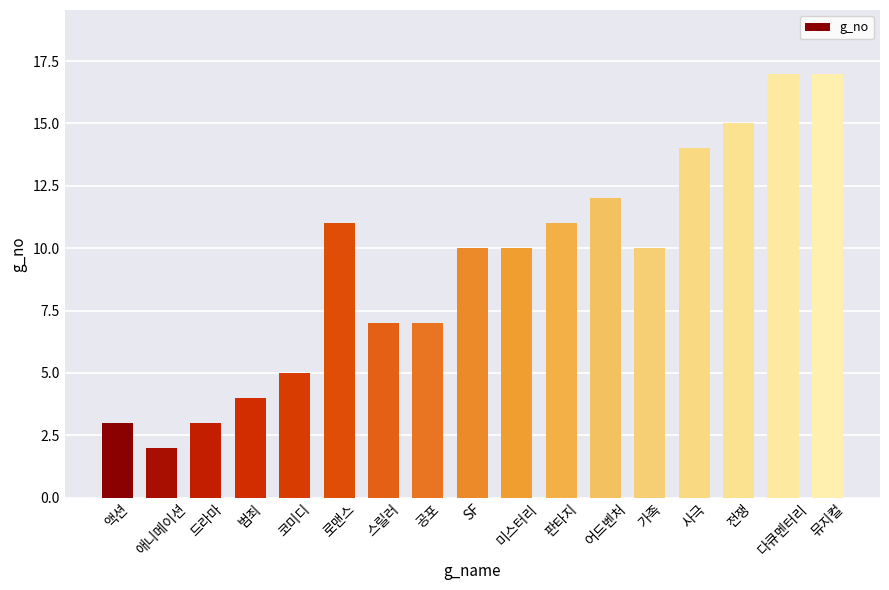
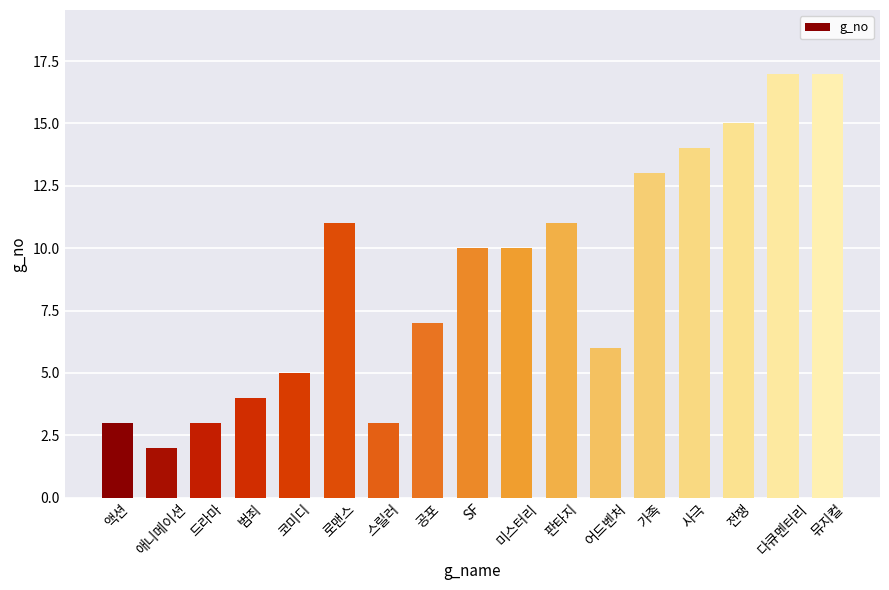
  {
    "액션": 3,
    "애니메이션": 2,
    "드라마": 3,
    "범죄": 4,
    "코미디": 5,
    "로맨스": 11,
-   "스릴러": 7,
+   "스릴러": 3,
    "공포": 7,
    "SF": 10,
    "미스터리": 10,
    "판타지": 11,
-   "어드벤처": 12,
-   "가족": 10,
+   "어드벤처": 6,
+   "가족": 13,
    "사극": 14,
    "전쟁": 15,
    "다큐멘터리": 17,
    "뮤지컬": 17
  }
